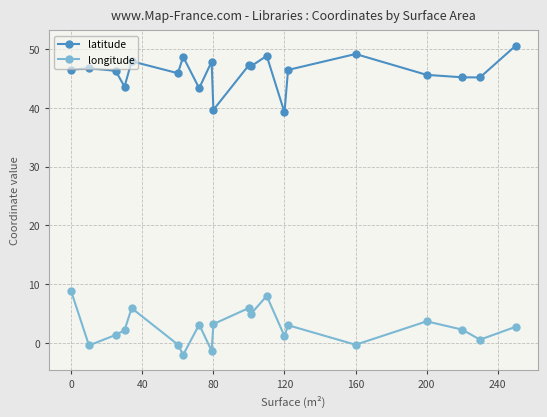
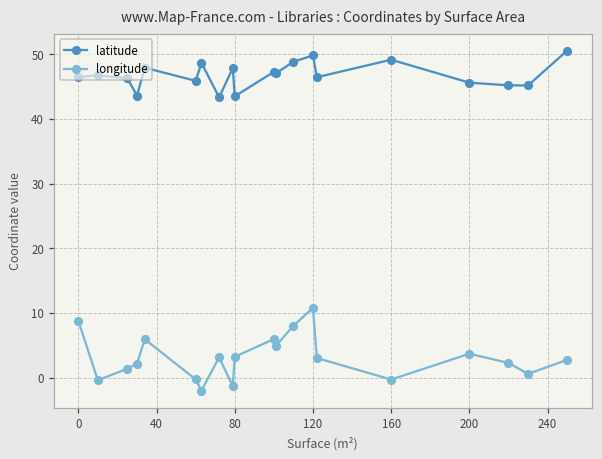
  {
    "latitude": {
      "0": 46,
-     "80": 40,
-     "120": 39,
+     "80": 43,
+     "120": 50,
      "160": 49,
      "200": 46
    },
    "longitude": {
      "0": 9,
      "80": 3,
-     "120": 1,
+     "120": 11,
      "160": 0,
      "200": 4
    }
  }
